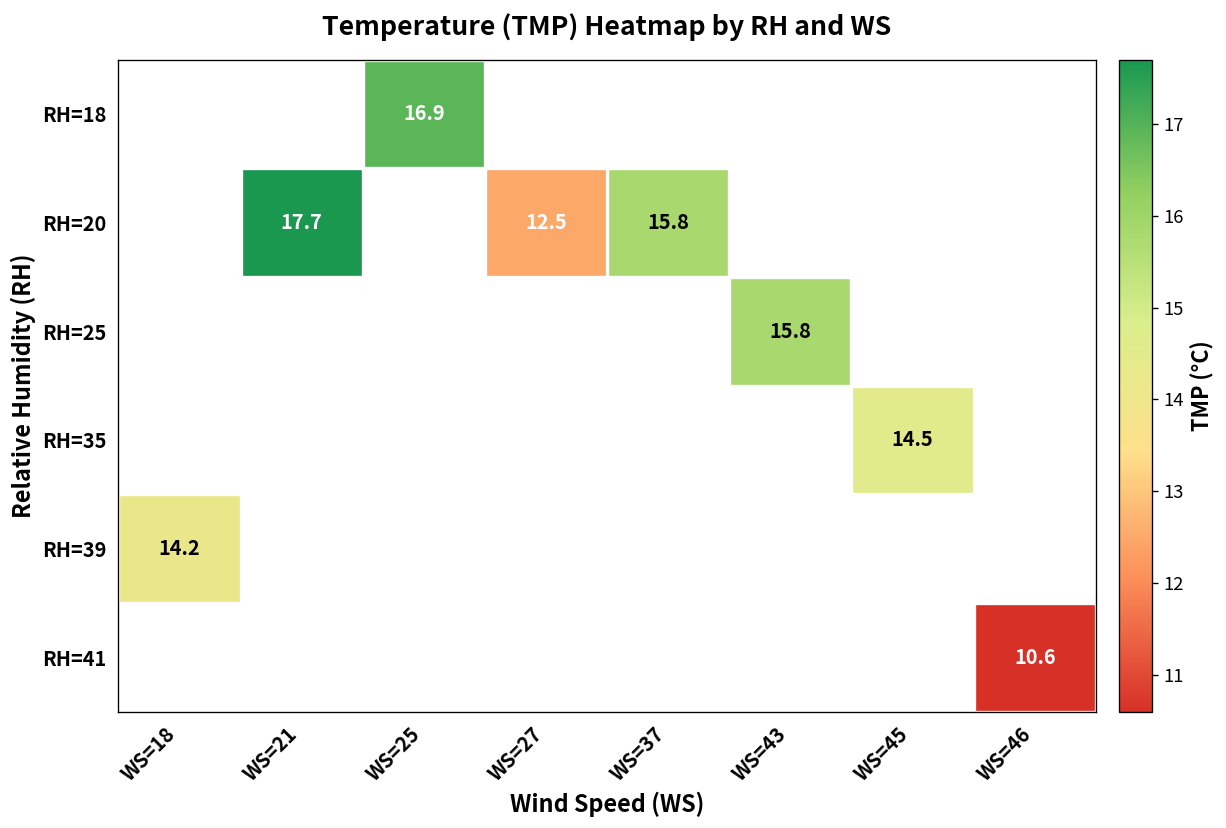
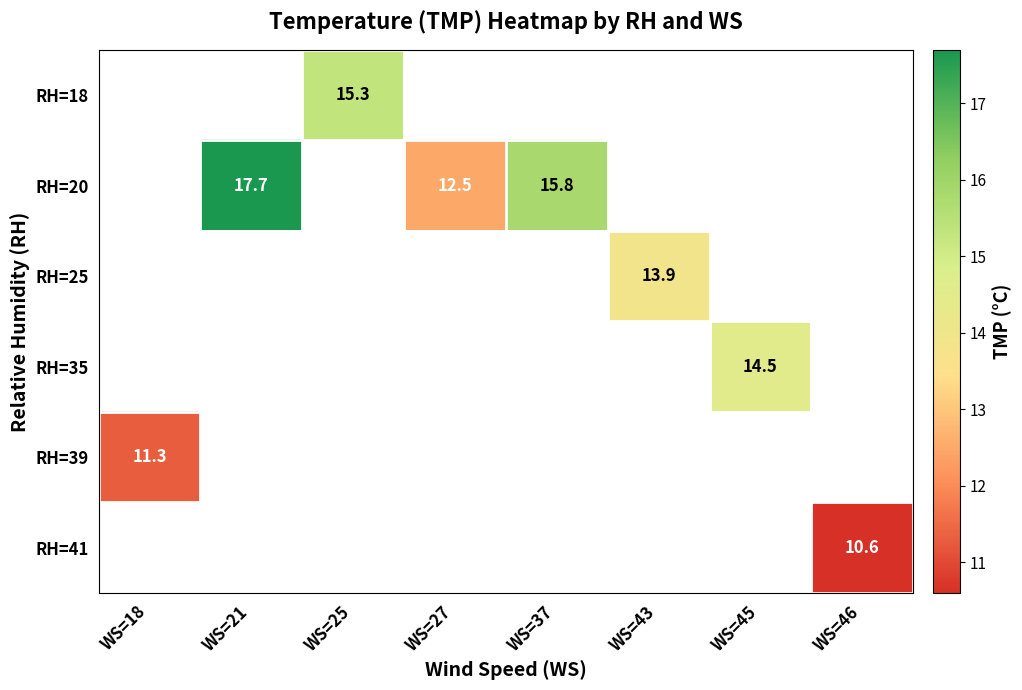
  {
    "RH=18": {
-     "WS=25": 16.9
+     "WS=25": 15.3
    },
    "RH=20": {
      "WS=21": 17.7,
      "WS=27": 12.5,
      "WS=37": 15.8
    },
    "RH=25": {
-     "WS=43": 15.8
+     "WS=43": 13.9
    },
    "RH=35": {
      "WS=45": 14.5
    },
    "RH=39": {
-     "WS=18": 14.2
+     "WS=18": 11.3
    },
    "RH=41": {
      "WS=46": 10.6
    }
  }
